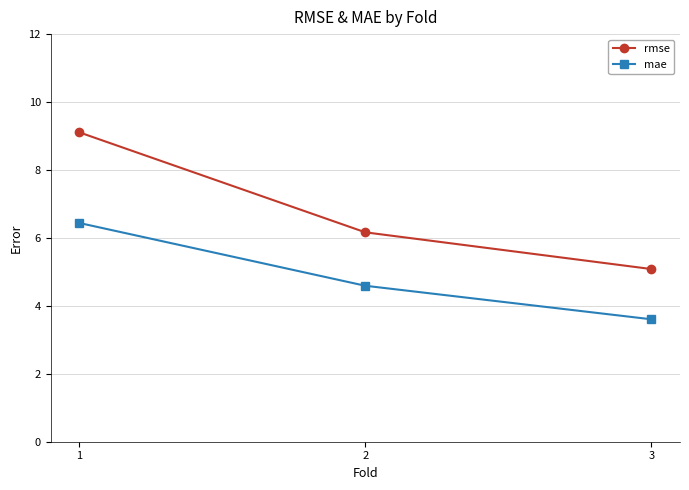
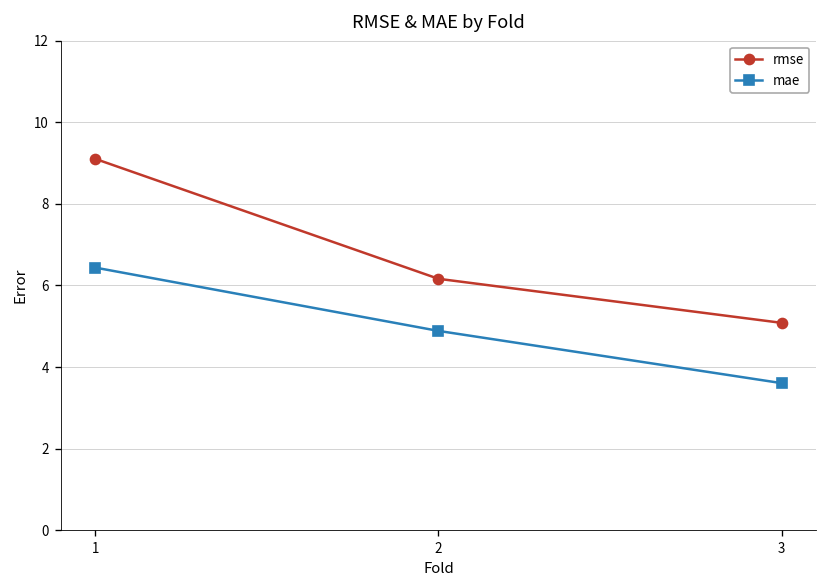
  {
    "rmse": {
      "1": 9.1,
      "2": 6.2,
      "3": 5.1
    },
    "mae": {
      "1": 6.4,
-     "2": 4.6,
+     "2": 4.9,
      "3": 3.6
    }
  }
